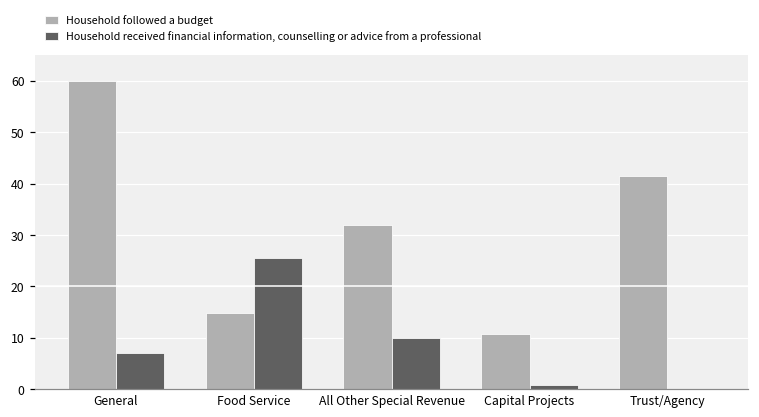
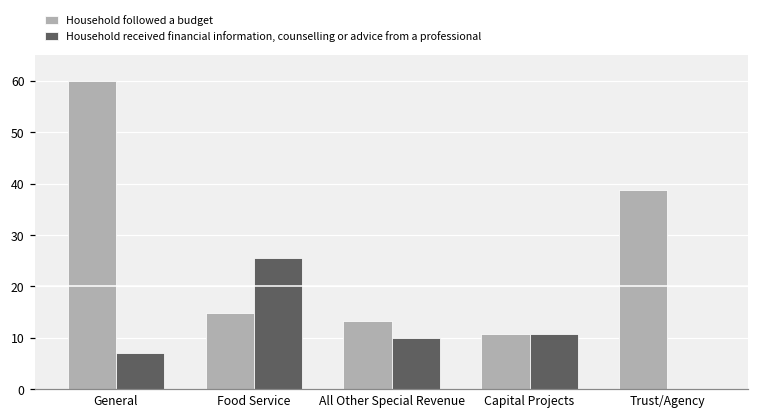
  {
    "Household followed a budget": {
      "General": 60,
      "Food Service": 15,
-     "All Other Special Revenue": 32,
+     "All Other Special Revenue": 13,
      "Capital Projects": 11,
-     "Trust/Agency": 41
+     "Trust/Agency": 39
    },
    "Household received financial information, counselling or advice from a professional": {
      "General": 7,
      "Food Service": 25,
      "All Other Special Revenue": 10,
-     "Capital Projects": 1,
+     "Capital Projects": 11,
      "Trust/Agency": 0
    }
  }
